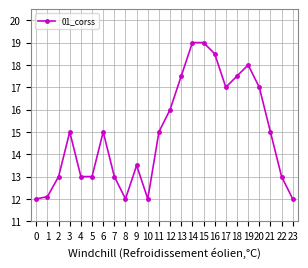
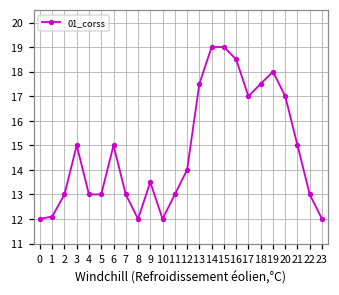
  {
    "0": 12,
    "1": 12,
    "2": 13,
    "3": 15,
    "4": 13,
    "5": 13,
    "6": 15,
    "7": 13,
    "8": 12,
    "9": 13.5,
    "10": 12,
-   "11": 15,
-   "12": 16,
+   "11": 13,
+   "12": 14,
    "13": 17.5,
    "14": 19,
    "15": 19,
    "16": 18.5,
    "17": 17,
    "18": 17.5,
    "19": 18,
    "20": 17,
    "21": 15,
    "22": 13,
    "23": 12
  }
